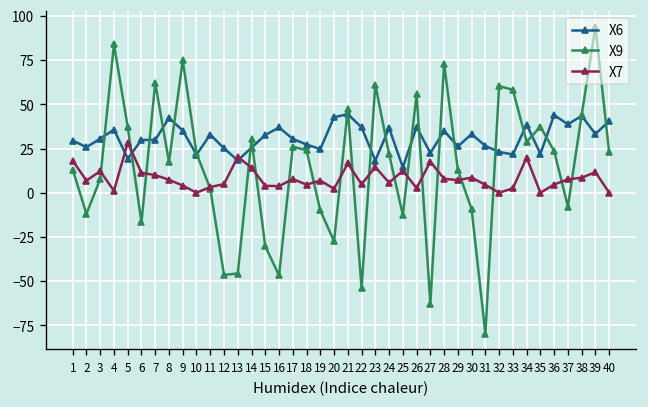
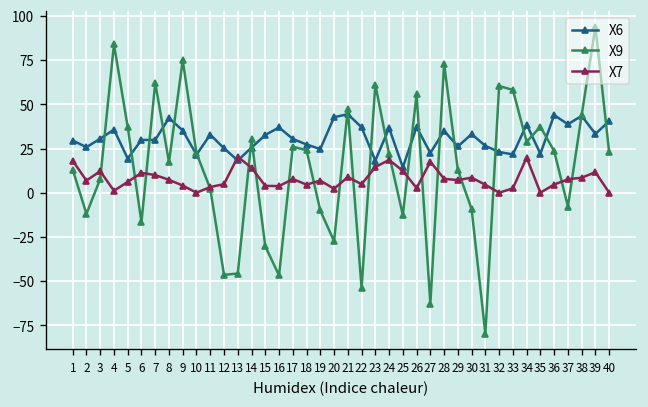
  {
    "X6": {
      "1": 30,
      "2": 26,
      "3": 31,
      "4": 36,
      "5": 19,
      "6": 30,
      "7": 30,
      "8": 42,
      "9": 35,
      "11": 33,
      "12": 25,
      "13": 18,
      "14": 25,
      "15": 33,
      "16": 37,
      "17": 30,
      "18": 27,
      "19": 25,
      "20": 43,
      "21": 44,
      "22": 37,
      "23": 18,
      "24": 37,
      "25": 14,
      "26": 37,
      "27": 22,
      "28": 35,
      "29": 26,
      "30": 33,
      "31": 26,
      "32": 23,
      "33": 22,
      "34": 39,
      "35": 22,
      "36": 44,
      "37": 39,
      "39": 33,
      "40": 41
    },
    "X9": {
      "1": 13,
      "2": -12,
      "3": 8,
      "4": 84,
      "5": 37,
      "6": -17,
      "7": 62,
      "8": 17,
      "9": 75,
      "12": -47,
      "13": -46,
      "14": 30,
      "15": -30,
      "16": -47,
      "17": 26,
      "18": 24,
      "19": -10,
      "20": -27,
      "21": 47,
      "22": -54,
      "23": 61,
      "24": 22,
      "25": -13,
      "26": 56,
      "27": -63,
      "28": 73,
      "29": 13,
      "30": -9,
      "31": -80,
      "32": 60,
      "33": 58,
      "34": 29,
      "35": 37,
      "36": 24,
      "37": -8,
      "40": 23
    },
    "X7": {
      "1": 18,
      "2": 7,
      "3": 12,
      "4": 1,
-     "5": 28,
+     "5": 6,
      "6": 11,
      "7": 10,
      "8": 7,
      "9": 4,
      "10": 0,
      "12": 5,
      "13": 20,
      "14": 14,
      "15": 4,
      "16": 4,
      "17": 8,
      "18": 5,
      "19": 7,
      "20": 2,
-     "21": 17,
+     "21": 9,
      "22": 5,
      "23": 15,
-     "24": 6,
+     "24": 19,
      "25": 12,
      "26": 3,
      "27": 18,
      "28": 8,
      "29": 7,
      "30": 9,
      "31": 4,
      "32": 0,
      "33": 2,
      "34": 20,
      "35": 0,
      "36": 5,
      "37": 8,
      "38": 8,
      "39": 12,
      "40": 0
    }
  }
